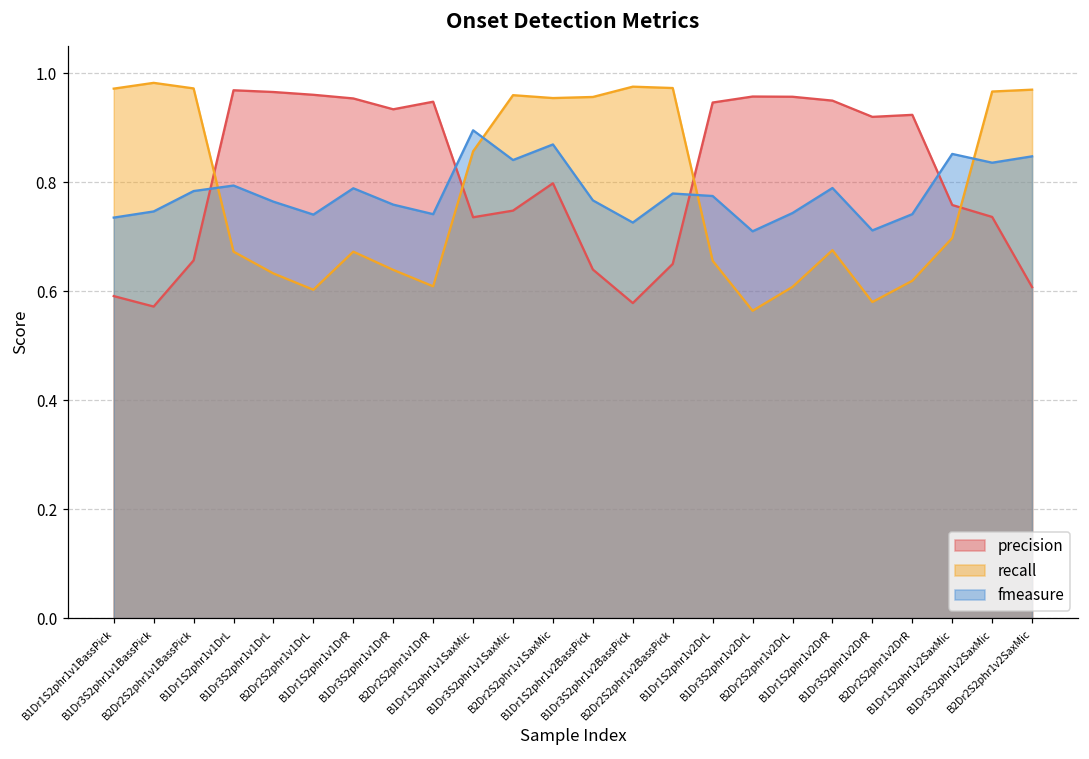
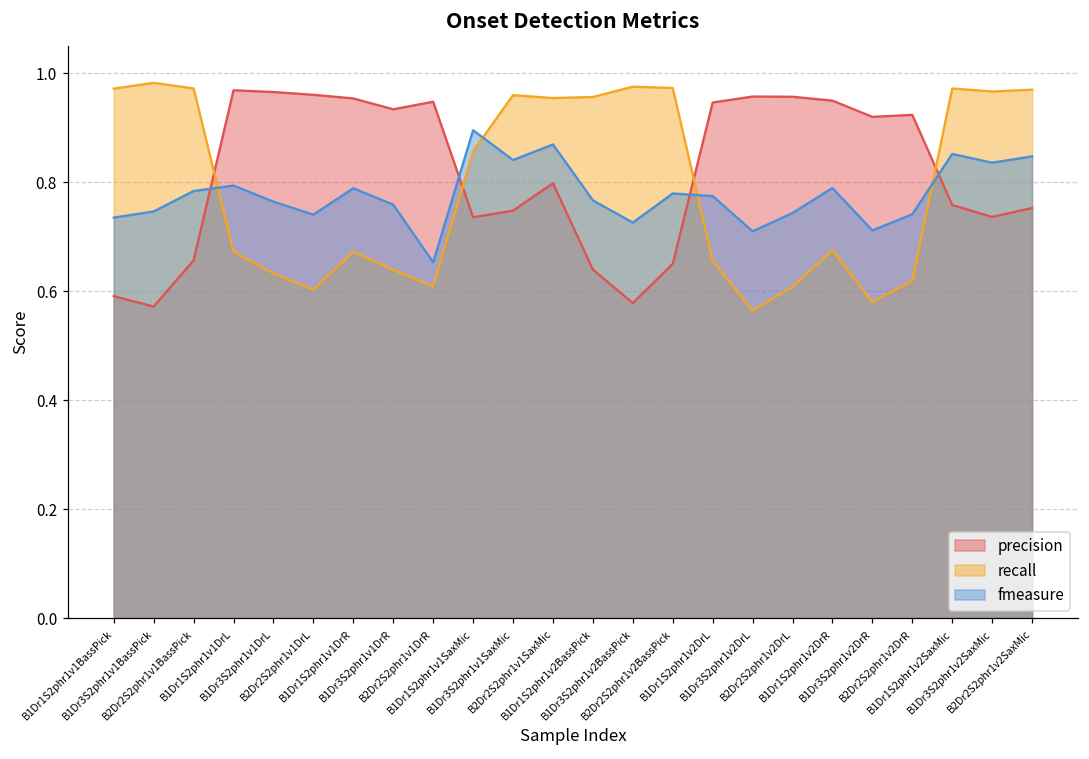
  {
    "precision": {
      "B1Dr1S2phr1v1BassPick": 0.59,
      "B1Dr3S2phr1v1BassPick": 0.57,
      "B2Dr2S2phr1v1BassPick": 0.66,
      "B1Dr1S2phr1v1DrL": 0.97,
      "B1Dr3S2phr1v1DrL": 0.97,
      "B2Dr2S2phr1v1DrL": 0.96,
      "B1Dr1S2phr1v1DrR": 0.95,
      "B1Dr3S2phr1v1DrR": 0.93,
      "B2Dr2S2phr1v1DrR": 0.95,
      "B1Dr1S2phr1v1SaxMic": 0.74,
      "B1Dr3S2phr1v1SaxMic": 0.75,
      "B2Dr2S2phr1v1SaxMic": 0.80,
      "B1Dr1S2phr1v2BassPick": 0.64,
      "B1Dr3S2phr1v2BassPick": 0.58,
      "B2Dr2S2phr1v2BassPick": 0.65,
      "B1Dr1S2phr1v2DrL": 0.95,
      "B1Dr3S2phr1v2DrL": 0.96,
      "B2Dr2S2phr1v2DrL": 0.96,
      "B1Dr1S2phr1v2DrR": 0.95,
      "B1Dr3S2phr1v2DrR": 0.92,
      "B2Dr2S2phr1v2DrR": 0.92,
      "B1Dr1S2phr1v2SaxMic": 0.76,
      "B1Dr3S2phr1v2SaxMic": 0.74,
-     "B2Dr2S2phr1v2SaxMic": 0.61
+     "B2Dr2S2phr1v2SaxMic": 0.75
    },
    "recall": {
      "B1Dr1S2phr1v1BassPick": 0.97,
      "B1Dr3S2phr1v1BassPick": 0.98,
      "B2Dr2S2phr1v1BassPick": 0.97,
      "B1Dr1S2phr1v1DrL": 0.67,
      "B1Dr3S2phr1v1DrL": 0.63,
      "B2Dr2S2phr1v1DrL": 0.60,
      "B1Dr1S2phr1v1DrR": 0.67,
      "B1Dr3S2phr1v1DrR": 0.64,
      "B2Dr2S2phr1v1DrR": 0.61,
      "B1Dr1S2phr1v1SaxMic": 0.86,
      "B1Dr3S2phr1v1SaxMic": 0.96,
      "B2Dr2S2phr1v1SaxMic": 0.95,
      "B1Dr1S2phr1v2BassPick": 0.96,
      "B1Dr3S2phr1v2BassPick": 0.98,
      "B2Dr2S2phr1v2BassPick": 0.97,
      "B1Dr1S2phr1v2DrL": 0.66,
      "B1Dr3S2phr1v2DrL": 0.56,
      "B2Dr2S2phr1v2DrL": 0.61,
      "B1Dr1S2phr1v2DrR": 0.68,
      "B1Dr3S2phr1v2DrR": 0.58,
      "B2Dr2S2phr1v2DrR": 0.62,
-     "B1Dr1S2phr1v2SaxMic": 0.70,
+     "B1Dr1S2phr1v2SaxMic": 0.97,
      "B1Dr3S2phr1v2SaxMic": 0.97,
      "B2Dr2S2phr1v2SaxMic": 0.97
    },
    "fmeasure": {
      "B1Dr1S2phr1v1BassPick": 0.73,
      "B1Dr3S2phr1v1BassPick": 0.75,
      "B2Dr2S2phr1v1BassPick": 0.78,
      "B1Dr1S2phr1v1DrL": 0.79,
      "B1Dr3S2phr1v1DrL": 0.76,
      "B2Dr2S2phr1v1DrL": 0.74,
      "B1Dr1S2phr1v1DrR": 0.79,
      "B1Dr3S2phr1v1DrR": 0.76,
-     "B2Dr2S2phr1v1DrR": 0.74,
+     "B2Dr2S2phr1v1DrR": 0.65,
      "B1Dr1S2phr1v1SaxMic": 0.90,
      "B1Dr3S2phr1v1SaxMic": 0.84,
      "B2Dr2S2phr1v1SaxMic": 0.87,
      "B1Dr1S2phr1v2BassPick": 0.77,
      "B1Dr3S2phr1v2BassPick": 0.73,
      "B2Dr2S2phr1v2BassPick": 0.78,
      "B1Dr1S2phr1v2DrL": 0.77,
      "B1Dr3S2phr1v2DrL": 0.71,
      "B2Dr2S2phr1v2DrL": 0.74,
      "B1Dr1S2phr1v2DrR": 0.79,
      "B1Dr3S2phr1v2DrR": 0.71,
      "B2Dr2S2phr1v2DrR": 0.74,
      "B1Dr1S2phr1v2SaxMic": 0.85,
      "B1Dr3S2phr1v2SaxMic": 0.84,
      "B2Dr2S2phr1v2SaxMic": 0.85
    }
  }
